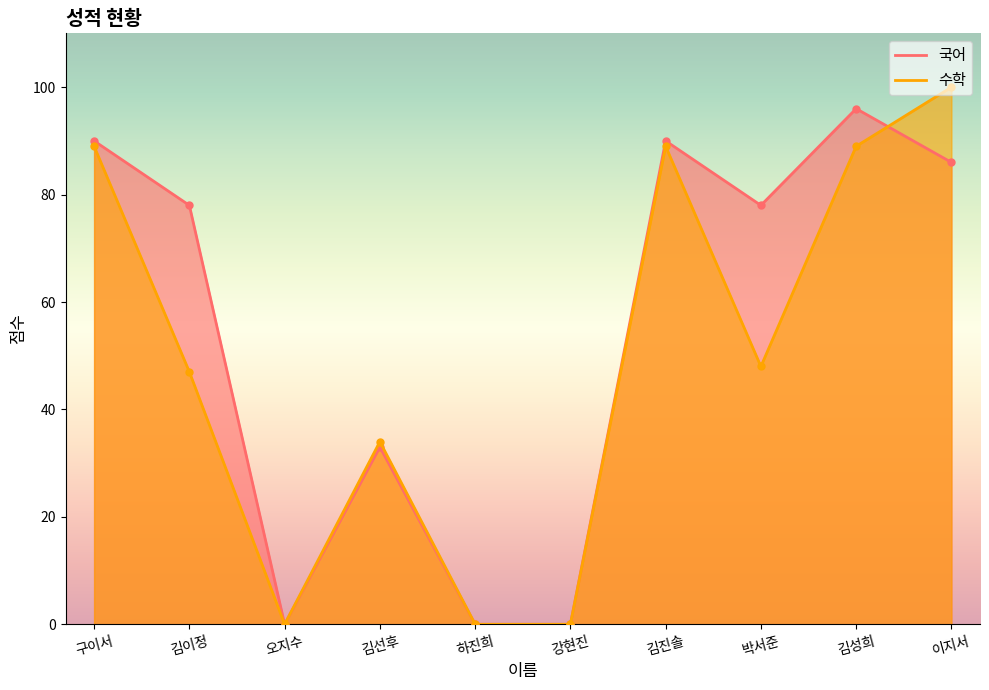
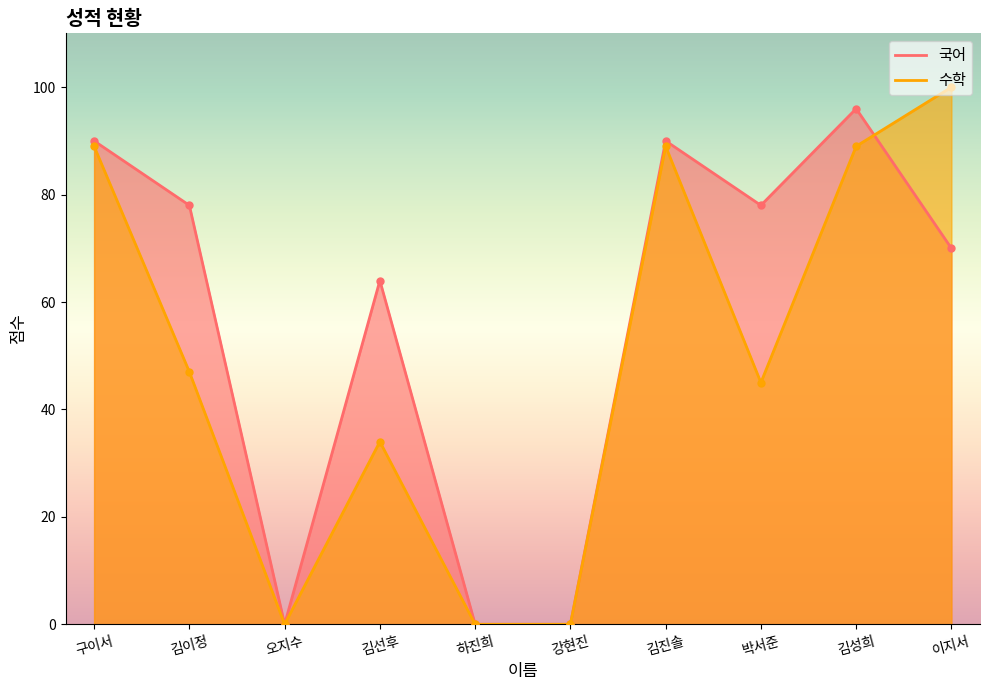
  {
    "국어": {
      "구이서": 90,
      "김이정": 78,
-     "김선후": 33,
+     "김선후": 64,
      "김진솔": 90,
      "박서준": 78,
      "김성희": 96,
-     "이지서": 86
+     "이지서": 70
    },
    "수학": {
      "구이서": 89,
      "김이정": 47,
      "김선후": 34,
      "김진솔": 89,
-     "박서준": 48,
+     "박서준": 45,
      "김성희": 89
    }
  }
